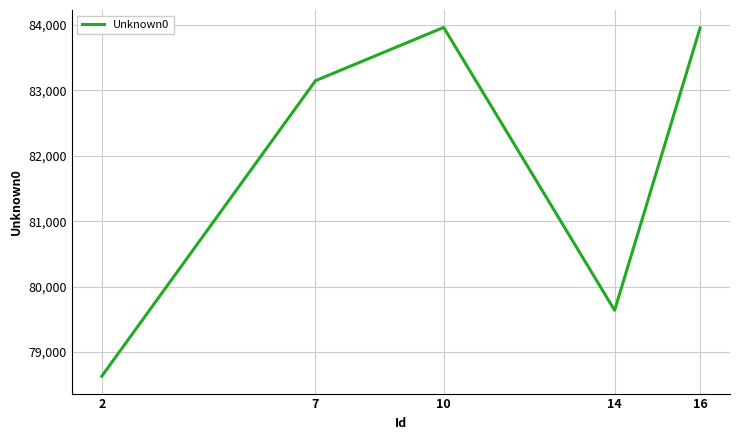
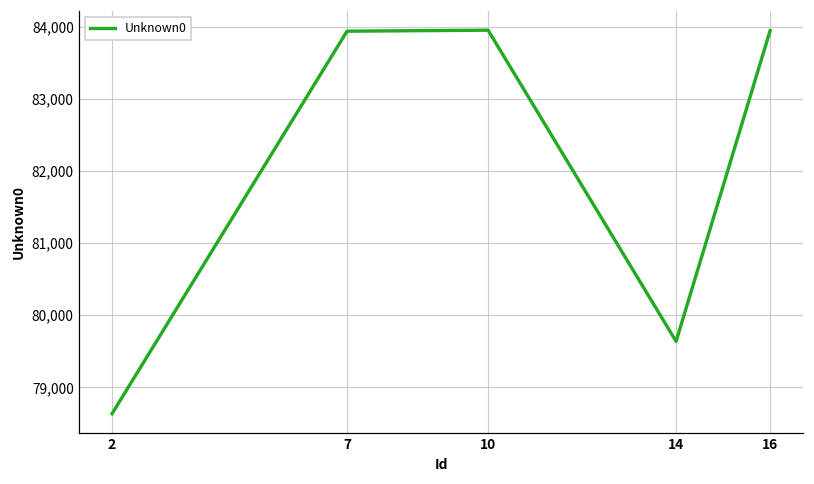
  {
    "2": "78,600",
-   "7": "83,100",
+   "7": "83,900",
    "10": "84,000",
    "14": "79,600",
    "16": "84,000"
  }
